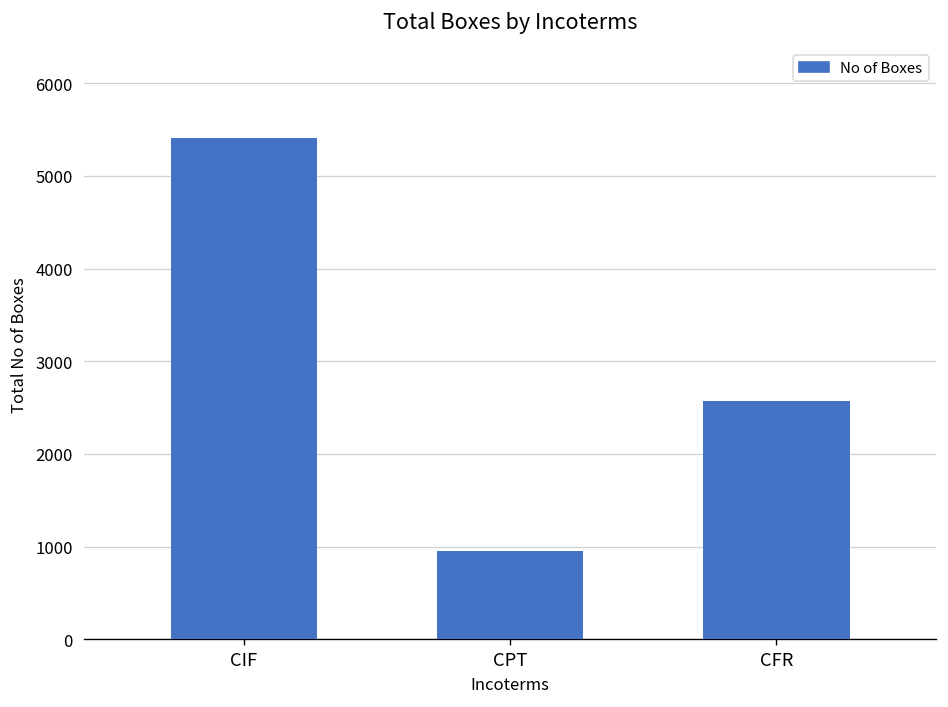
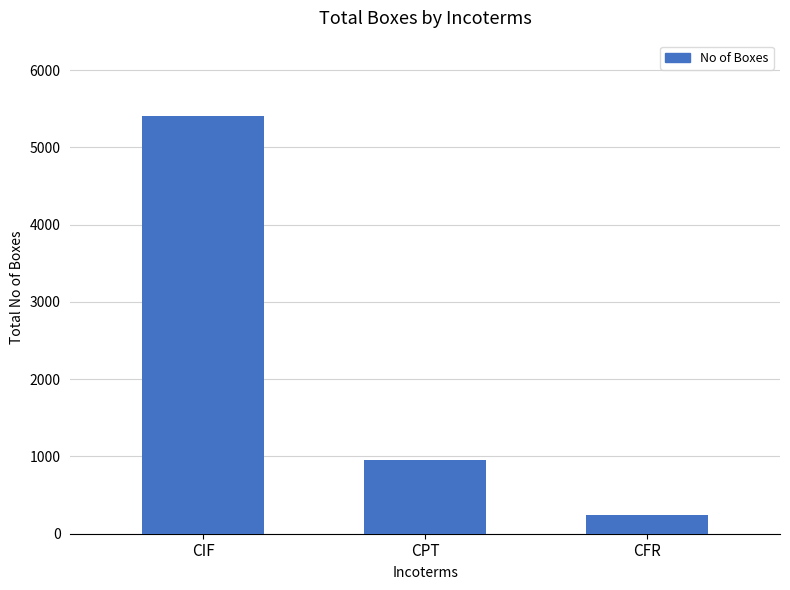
  {
    "CIF": 5400,
    "CPT": 1000,
-   "CFR": 2600
+   "CFR": 200
  }
